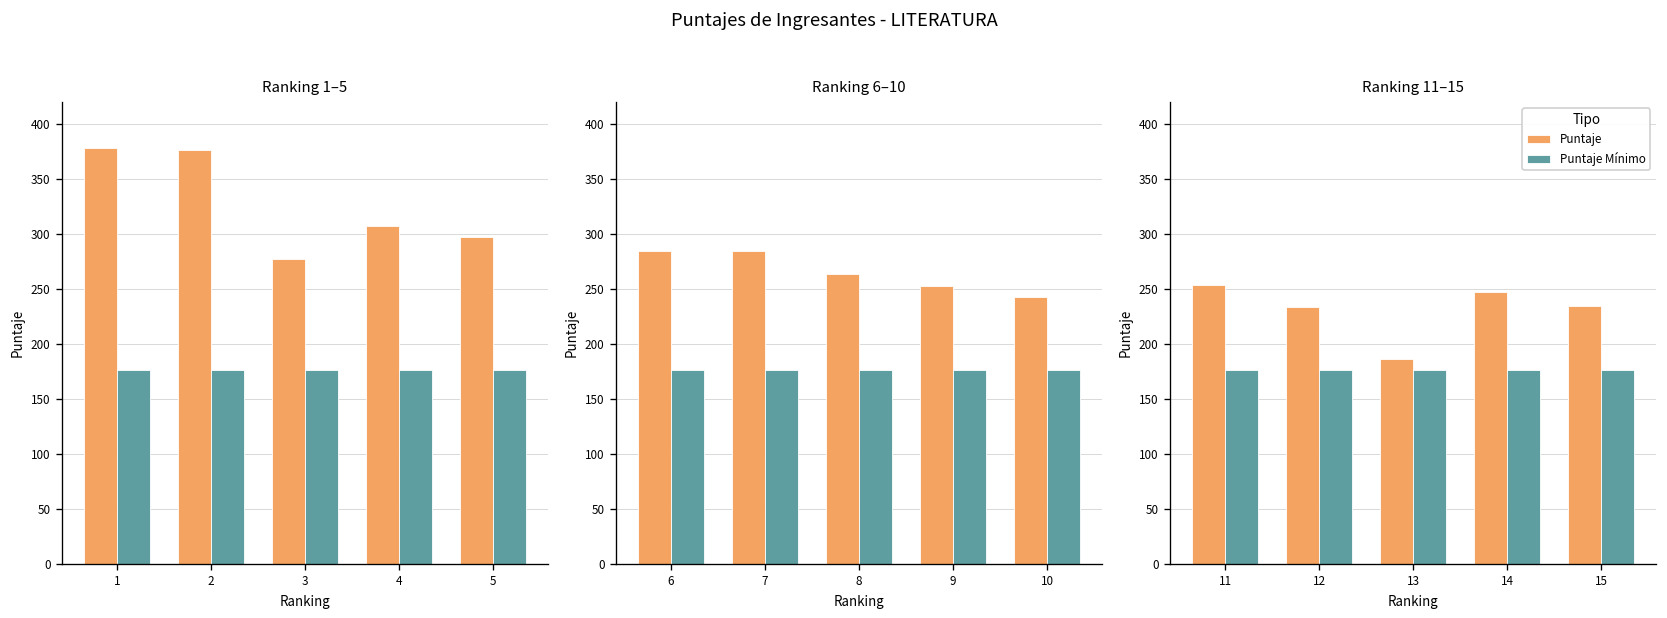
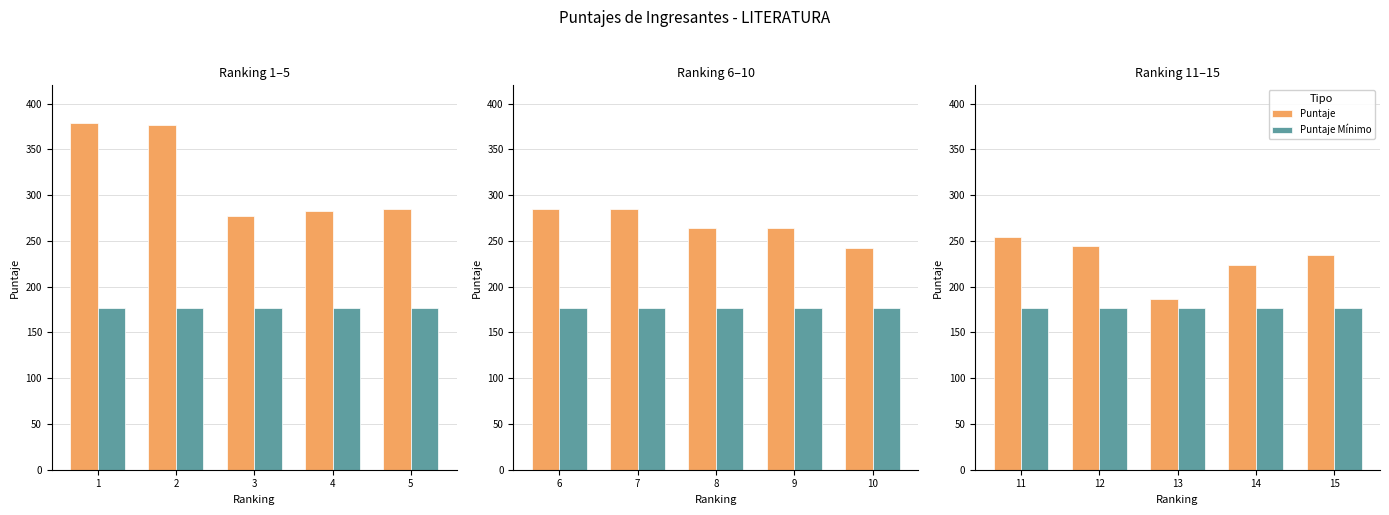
  {
    "Ranking 1–5": {
      "Puntaje": {
        "1": 380,
        "2": 380,
        "3": 280,
-       "4": 310,
-       "5": 300
+       "4": 280,
+       "5": 290
      },
      "Puntaje Mínimo": {
        "1": 180,
        "2": 180,
        "3": 180,
        "4": 180,
        "5": 180
      }
    },
    "Ranking 6–10": {
      "Puntaje": {
        "6": 280,
        "7": 280,
        "8": 260,
-       "9": 250,
+       "9": 260,
        "10": 240
      },
      "Puntaje Mínimo": {
        "6": 180,
        "7": 180,
        "8": 180,
        "9": 180,
        "10": 180
      }
    },
    "Ranking 11–15": {
      "Puntaje": {
        "11": 250,
-       "12": 230,
+       "12": 240,
        "13": 190,
-       "14": 250,
+       "14": 220,
        "15": 230
      },
      "Puntaje Mínimo": {
        "11": 180,
        "12": 180,
        "13": 180,
        "14": 180,
        "15": 180
      }
    }
  }
